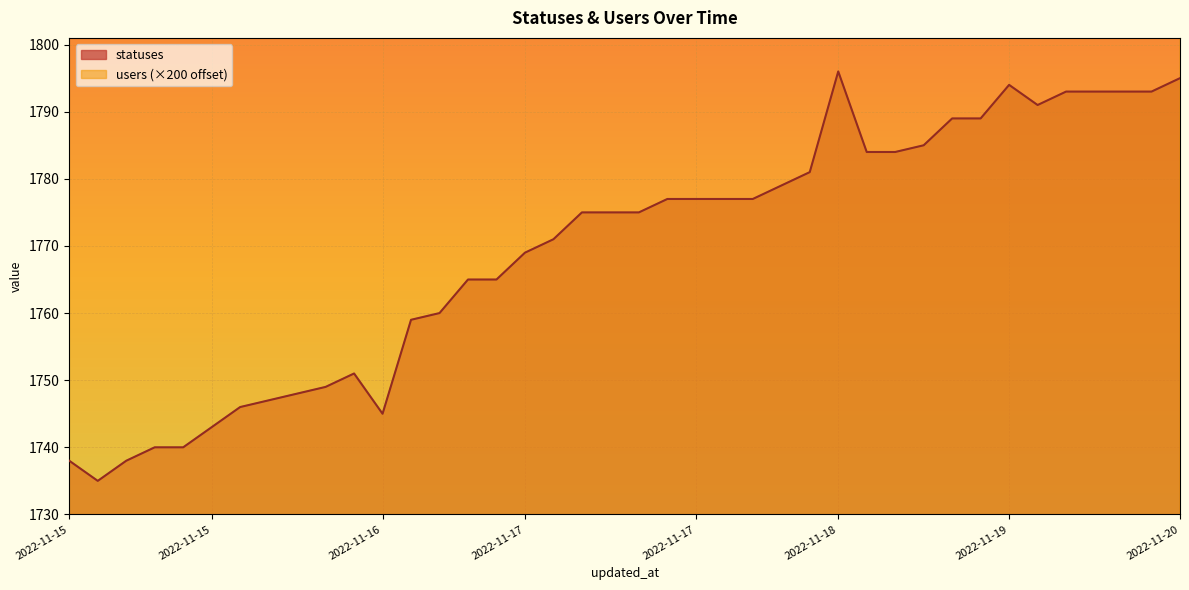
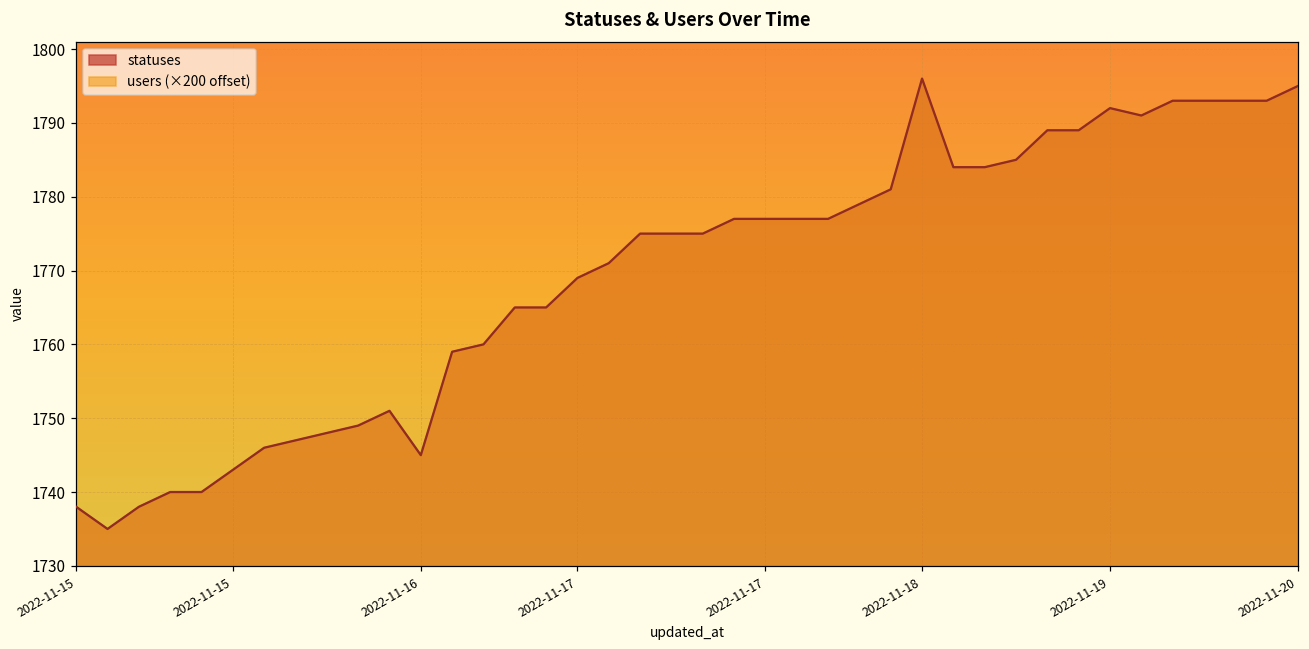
  {
    "statuses": {
      "2022-11-16": 1745,
      "2022-11-18": 1796,
-     "2022-11-19": 1794,
+     "2022-11-19": 1792,
      "2022-11-20": 1795
    }
  }
